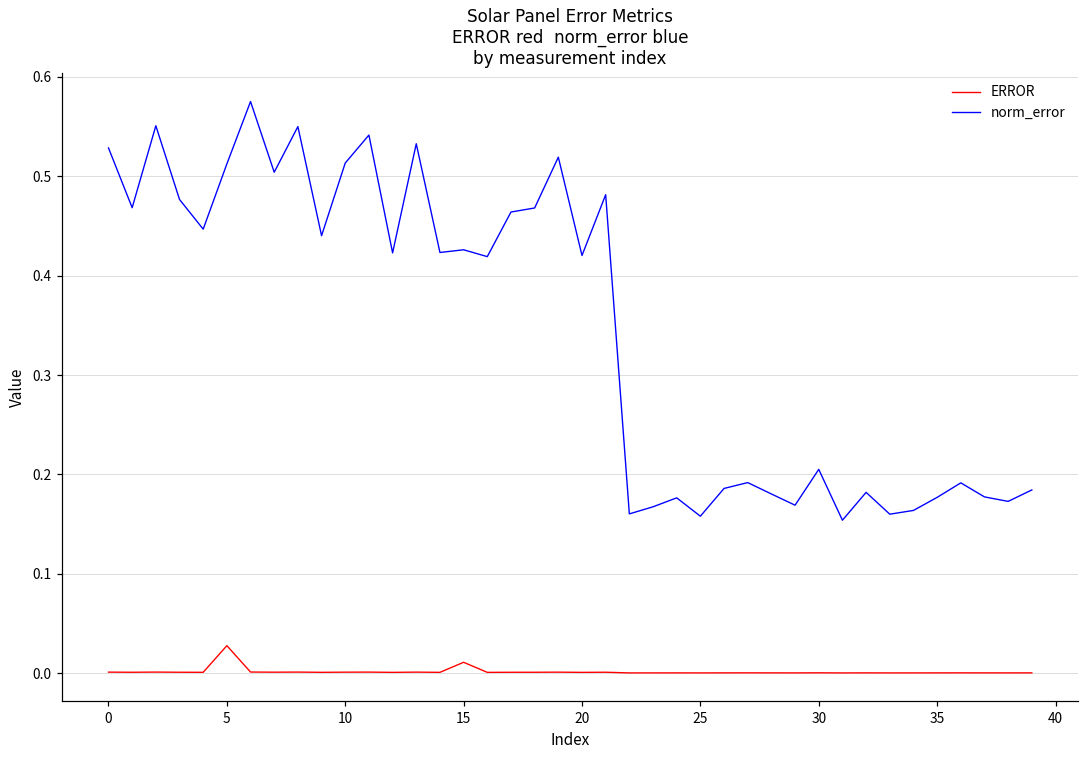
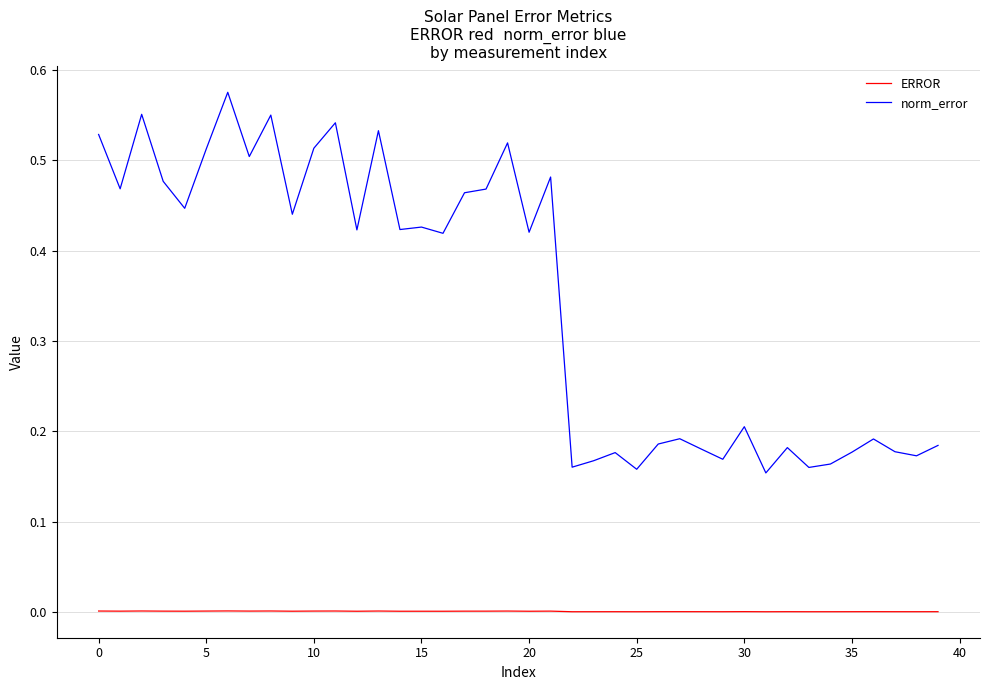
  {
    "ERROR": {
      "0": 0.00,
-     "5": 0.03,
+     "5": 0.00,
      "10": 0.00,
-     "15": 0.01,
+     "15": 0.00,
      "20": 0.00,
      "25": 0.00,
      "30": 0.00,
      "35": 0.00
    },
    "norm_error": {
      "0": 0.53,
      "5": 0.51,
      "10": 0.51,
      "15": 0.43,
      "20": 0.42,
      "25": 0.16,
      "30": 0.21,
      "35": 0.18
    }
  }
